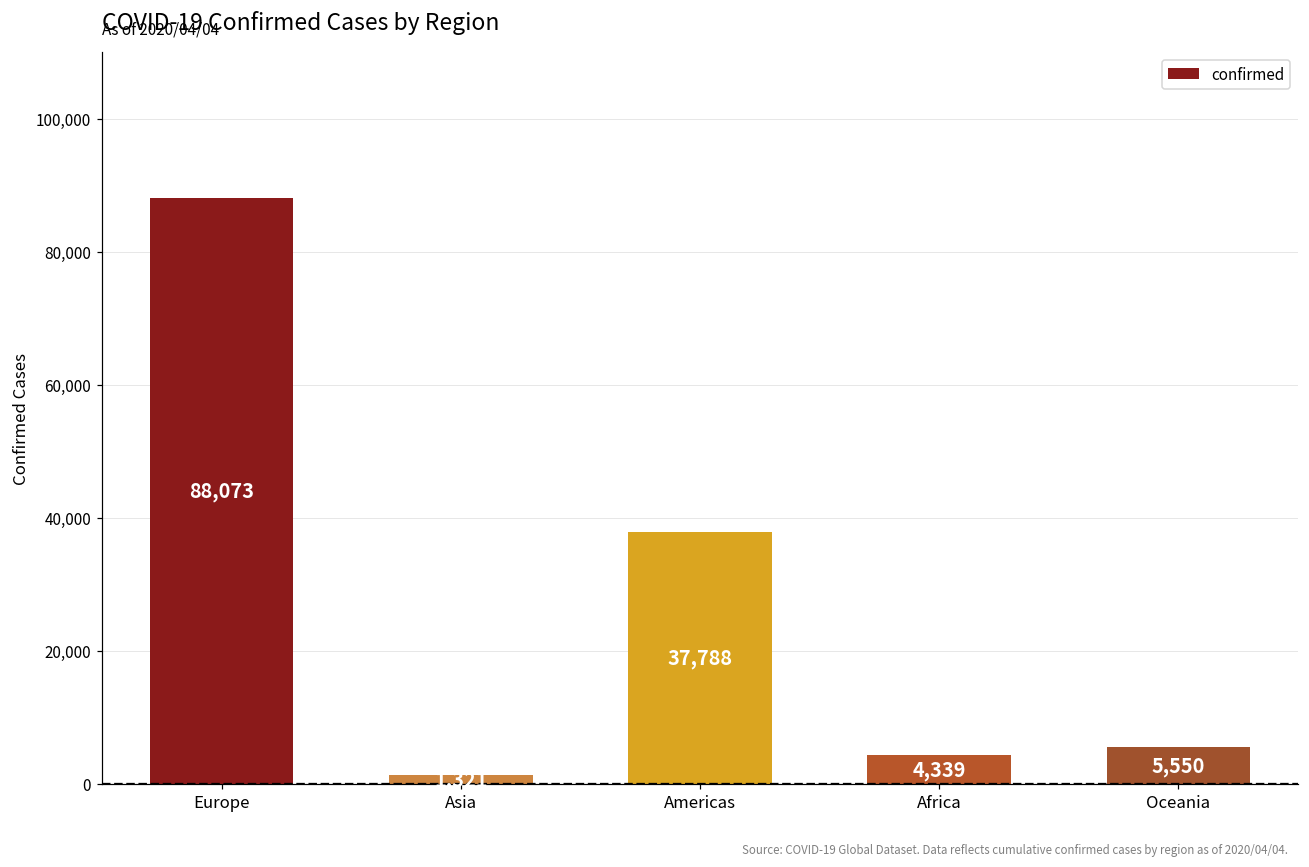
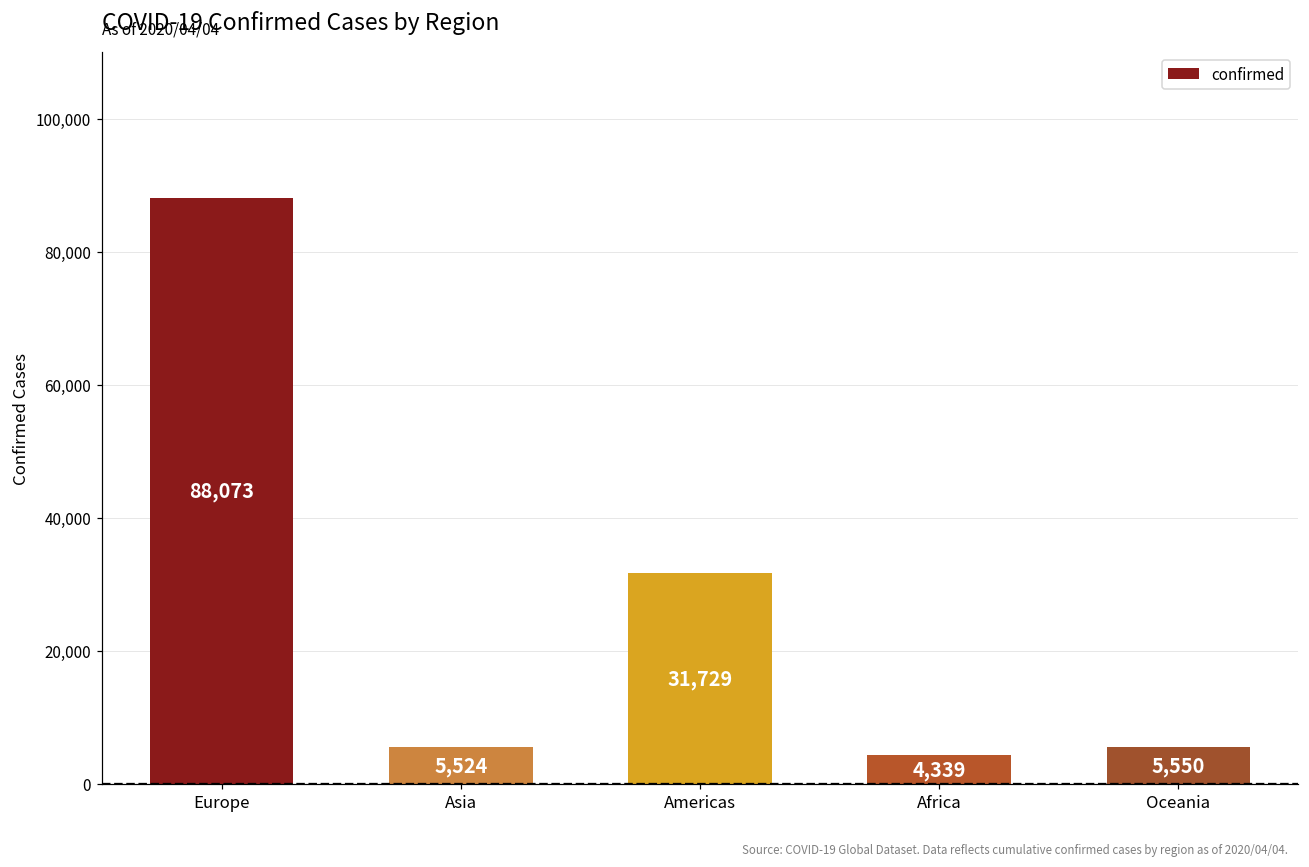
  {
    "Europe": "88,073",
-   "Asia": "1,000",
-   "Americas": "37,788",
+   "Asia": "6,000",
+   "Americas": "31,729",
    "Africa": "4,339",
    "Oceania": "5,550"
  }
